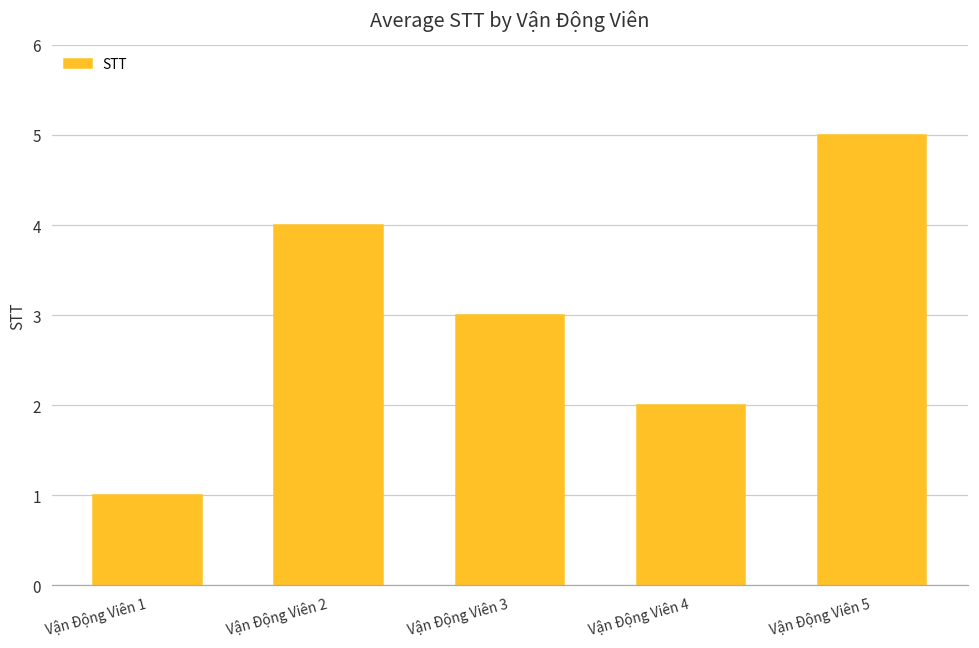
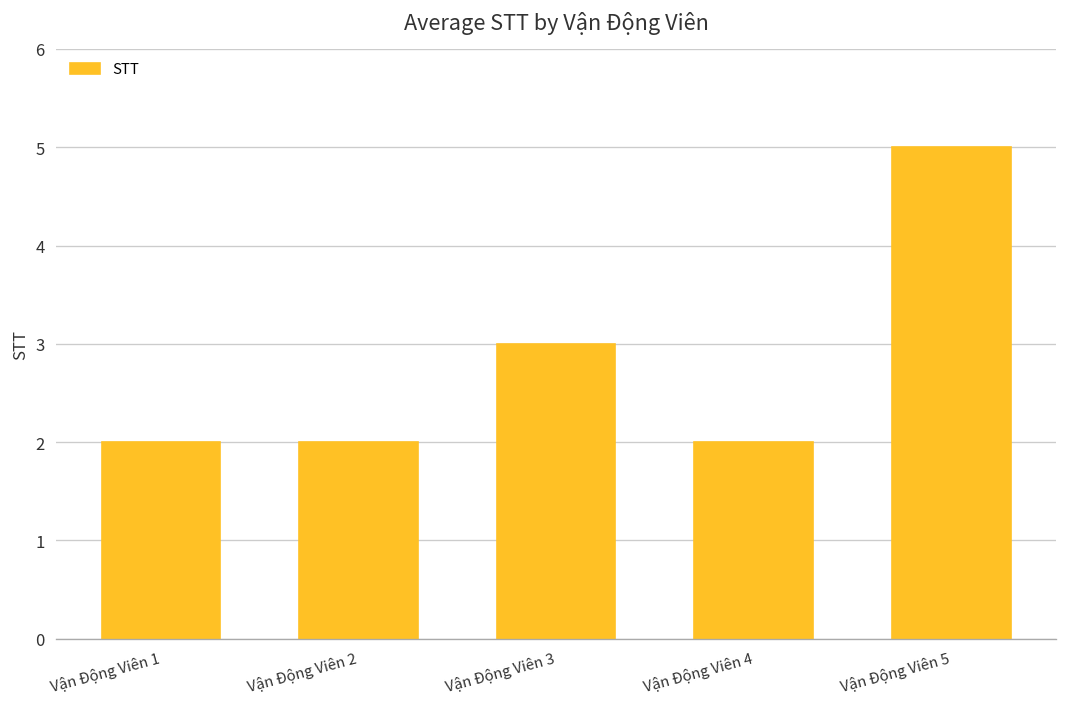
  {
-   "Vận Động Viên 1": 1,
-   "Vận Động Viên 2": 4,
+   "Vận Động Viên 1": 2,
+   "Vận Động Viên 2": 2,
    "Vận Động Viên 3": 3,
    "Vận Động Viên 4": 2,
    "Vận Động Viên 5": 5
  }
